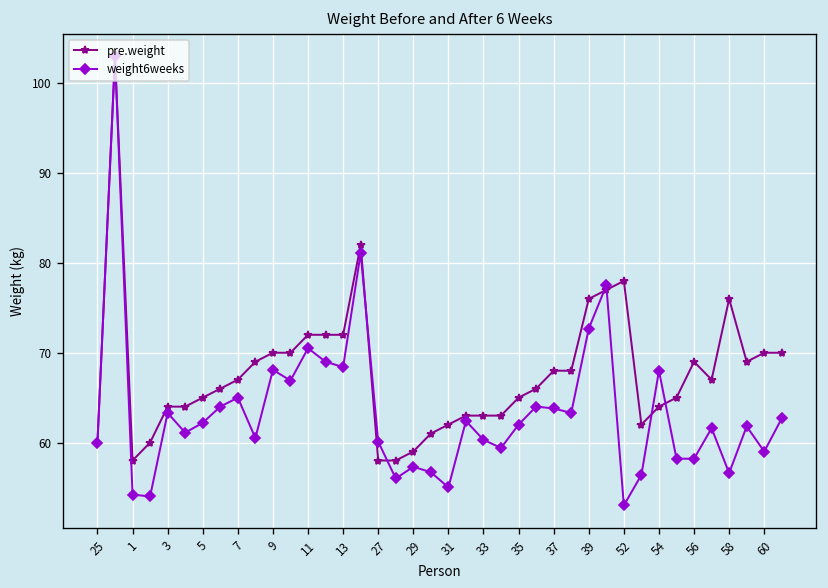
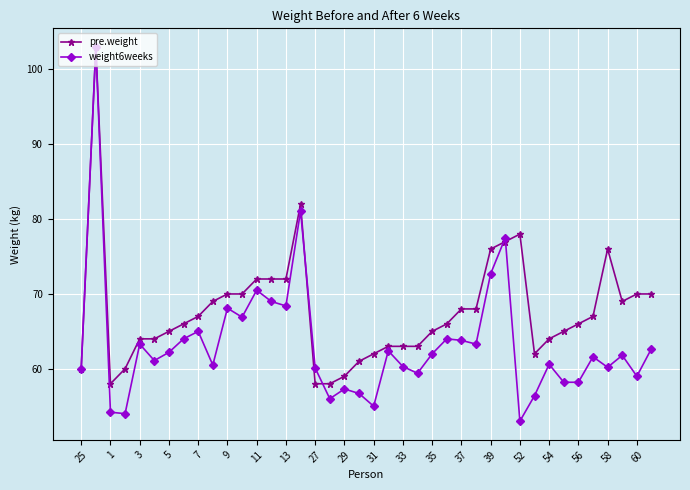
  {
    "pre.weight": {
      "52": 78,
      "54": 64,
-     "56": 69,
+     "56": 66,
      "58": 76,
      "60": 70
    },
    "weight6weeks": {
      "52": 53,
-     "54": 68,
+     "54": 61,
      "56": 58,
-     "58": 57,
+     "58": 60,
      "60": 59
    }
  }
